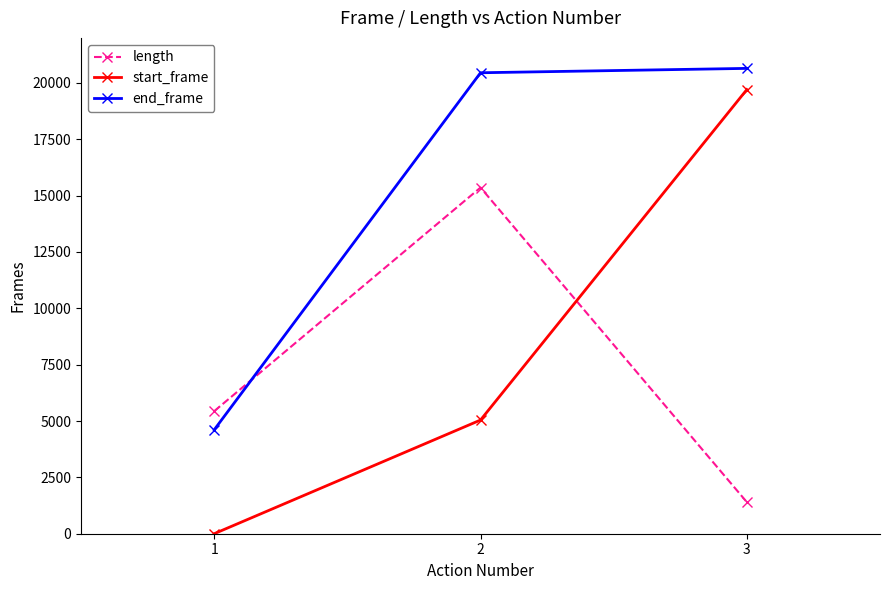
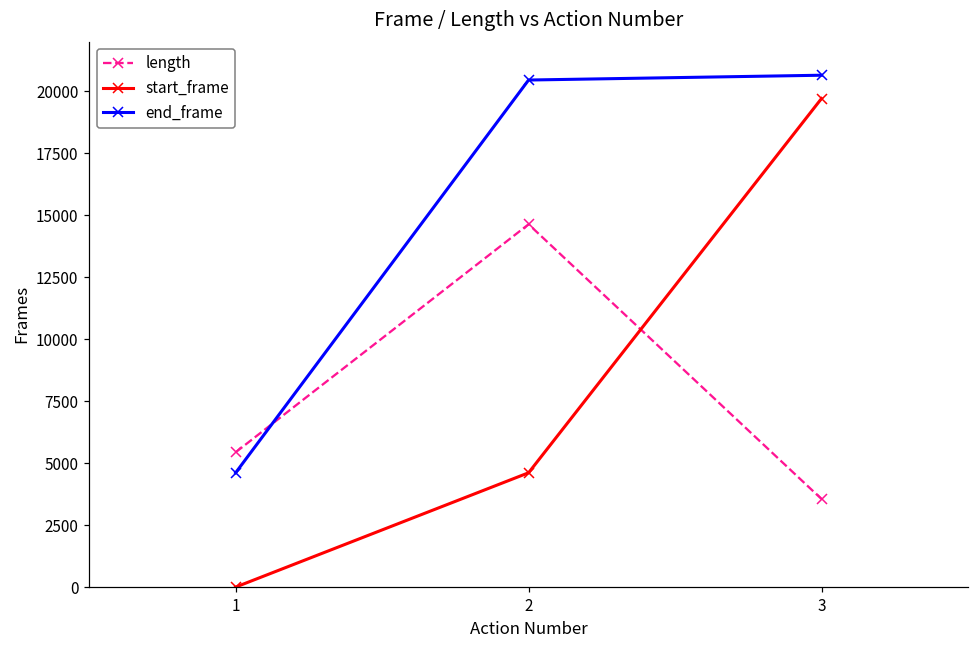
  {
    "length": {
      "1": 5400,
-     "2": 15400,
-     "3": 1400
+     "2": 14600,
+     "3": 3600
    },
    "start_frame": {
      "1": 0,
-     "2": 5000,
+     "2": 4600,
      "3": 19700
    },
    "end_frame": {
      "1": 4600,
      "2": 20500,
      "3": 20600
    }
  }
